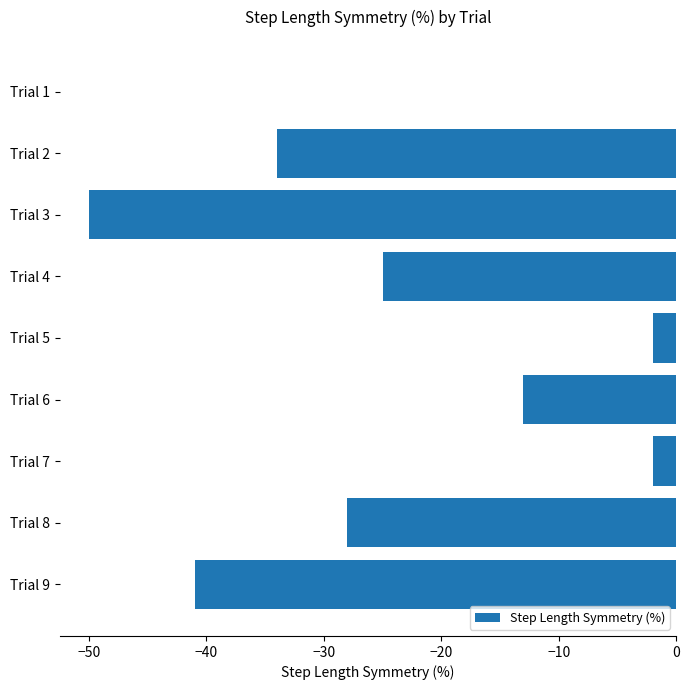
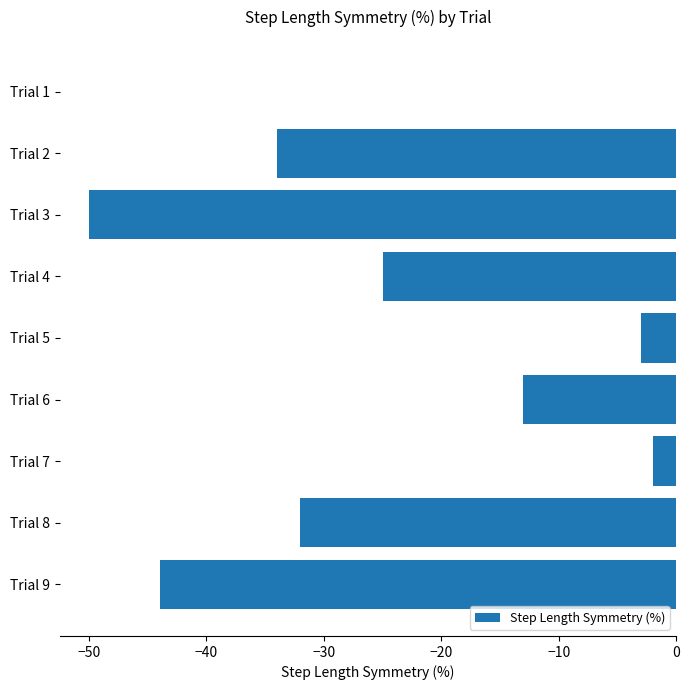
  {
    "Trial 1": 0,
    "Trial 2": -34,
    "Trial 3": -50,
    "Trial 4": -25,
-   "Trial 5": -2,
+   "Trial 5": -3,
    "Trial 6": -13,
    "Trial 7": -2,
-   "Trial 8": -28,
-   "Trial 9": -41
+   "Trial 8": -32,
+   "Trial 9": -44
  }
